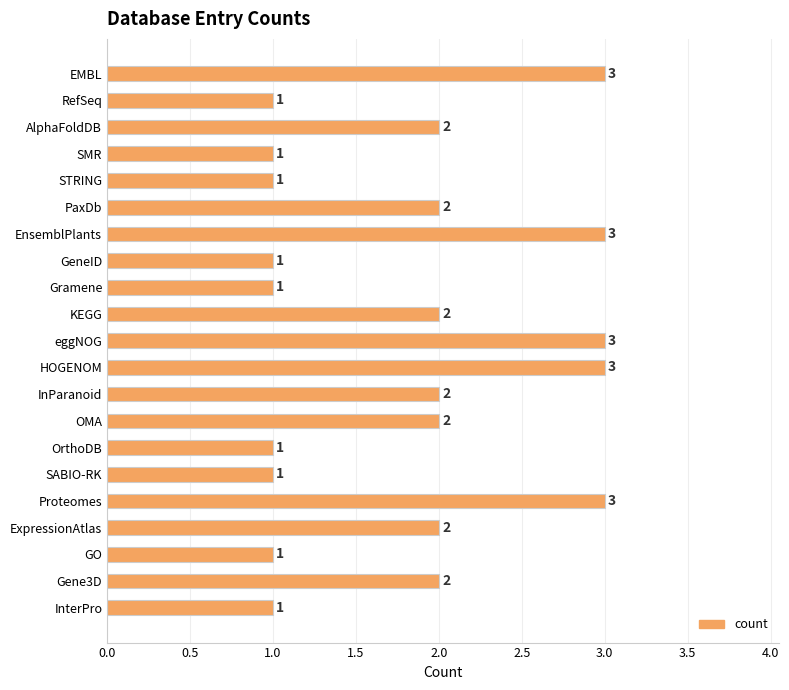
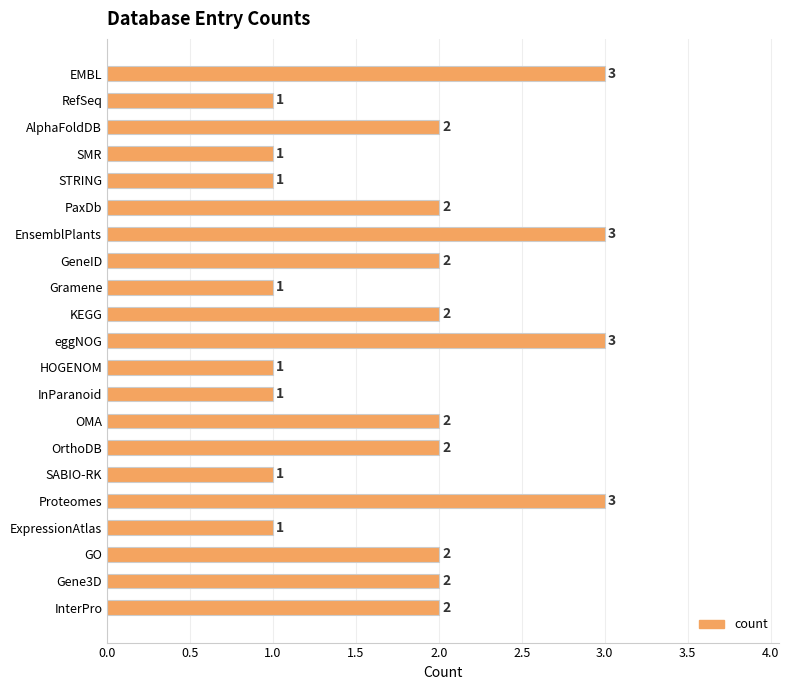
  {
    "EMBL": 3,
    "RefSeq": 1,
    "AlphaFoldDB": 2,
    "SMR": 1,
    "STRING": 1,
    "PaxDb": 2,
    "EnsemblPlants": 3,
-   "GeneID": 1,
+   "GeneID": 2,
    "Gramene": 1,
    "KEGG": 2,
    "eggNOG": 3,
-   "HOGENOM": 3,
-   "InParanoid": 2,
+   "HOGENOM": 1,
+   "InParanoid": 1,
    "OMA": 2,
-   "OrthoDB": 1,
+   "OrthoDB": 2,
    "SABIO-RK": 1,
    "Proteomes": 3,
-   "ExpressionAtlas": 2,
-   "GO": 1,
+   "ExpressionAtlas": 1,
+   "GO": 2,
    "Gene3D": 2,
-   "InterPro": 1
+   "InterPro": 2
  }
